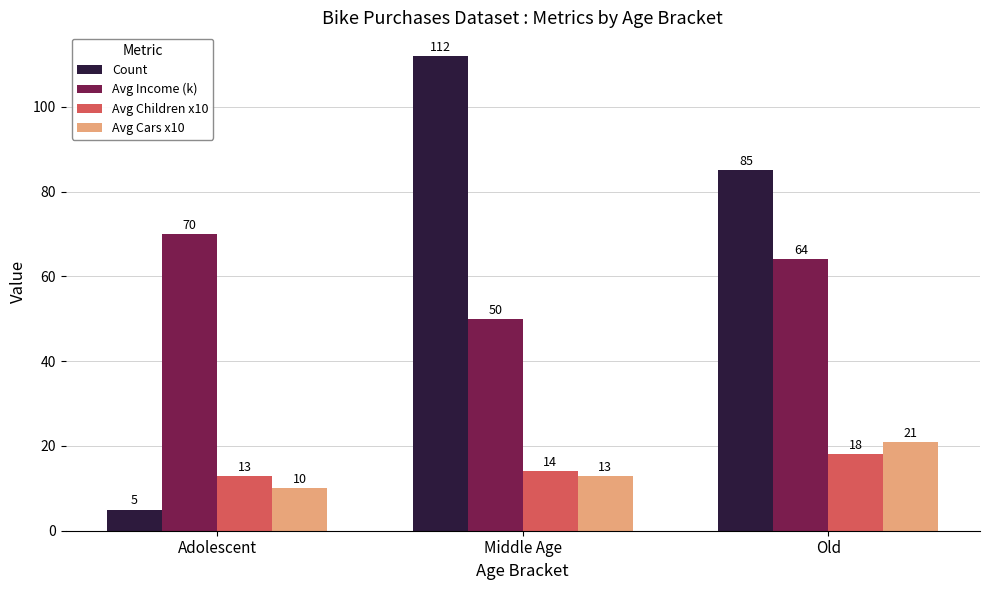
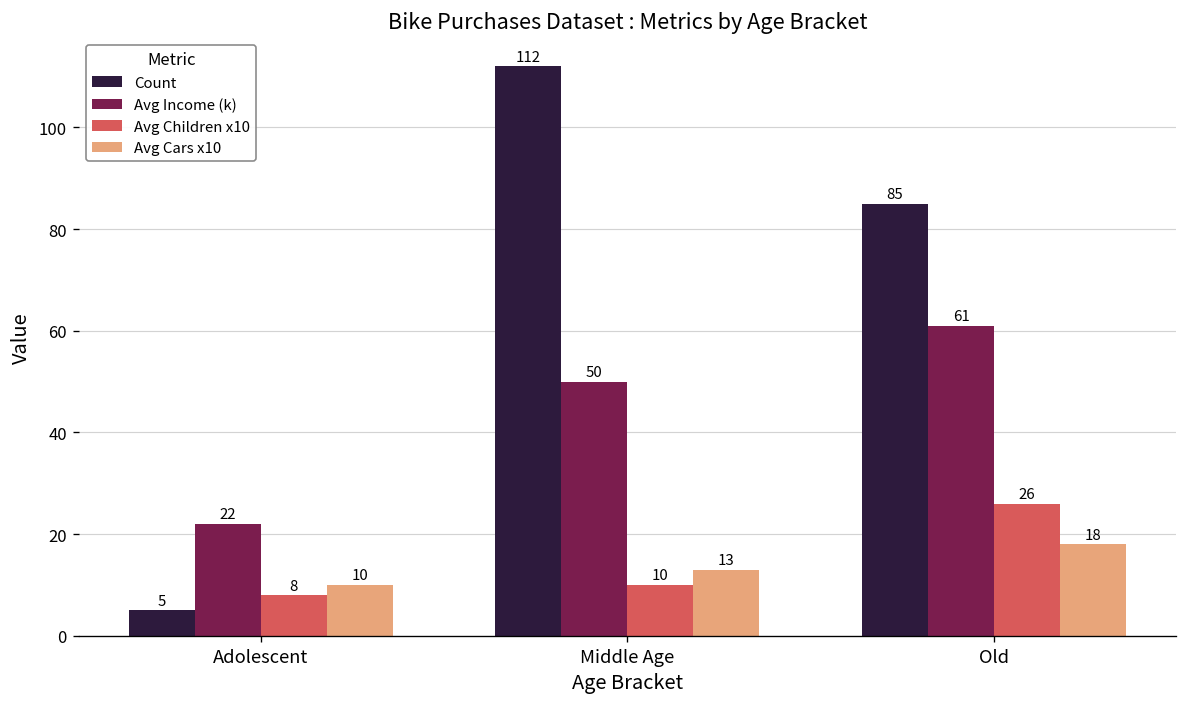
  {
    "Count": {
      "Adolescent": 5,
      "Middle Age": 112,
      "Old": 85
    },
    "Avg Income (k)": {
-     "Adolescent": 70,
+     "Adolescent": 22,
      "Middle Age": 50,
-     "Old": 64
+     "Old": 61
    },
    "Avg Children x10": {
-     "Adolescent": 13,
-     "Middle Age": 14,
-     "Old": 18
+     "Adolescent": 8,
+     "Middle Age": 10,
+     "Old": 26
    },
    "Avg Cars x10": {
      "Adolescent": 10,
      "Middle Age": 13,
-     "Old": 21
+     "Old": 18
    }
  }
